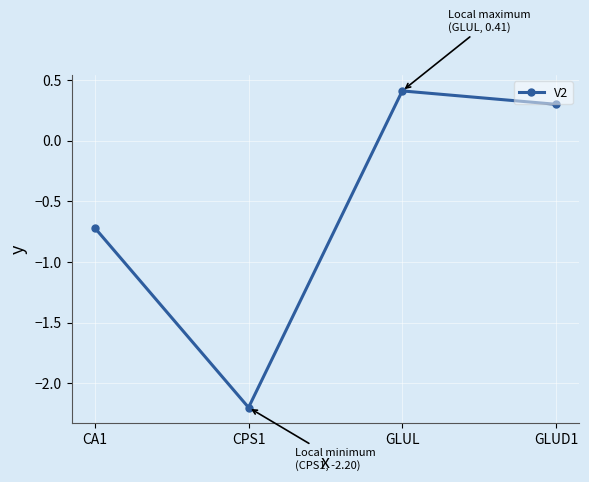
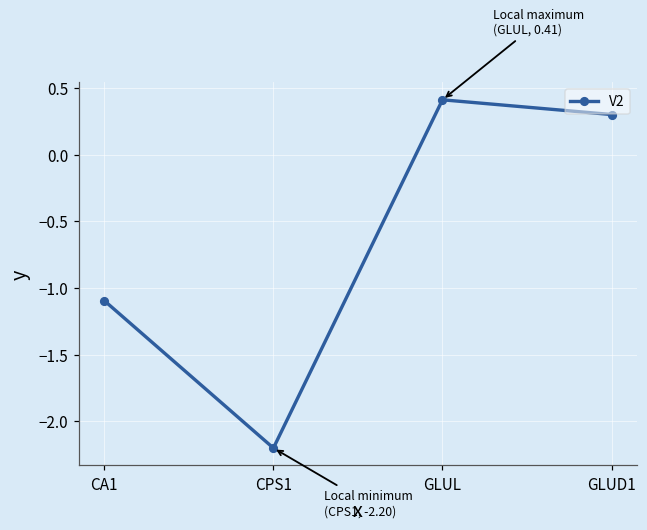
  {
-   "CA1": -0.72
+   "CA1": -1.10
  }
